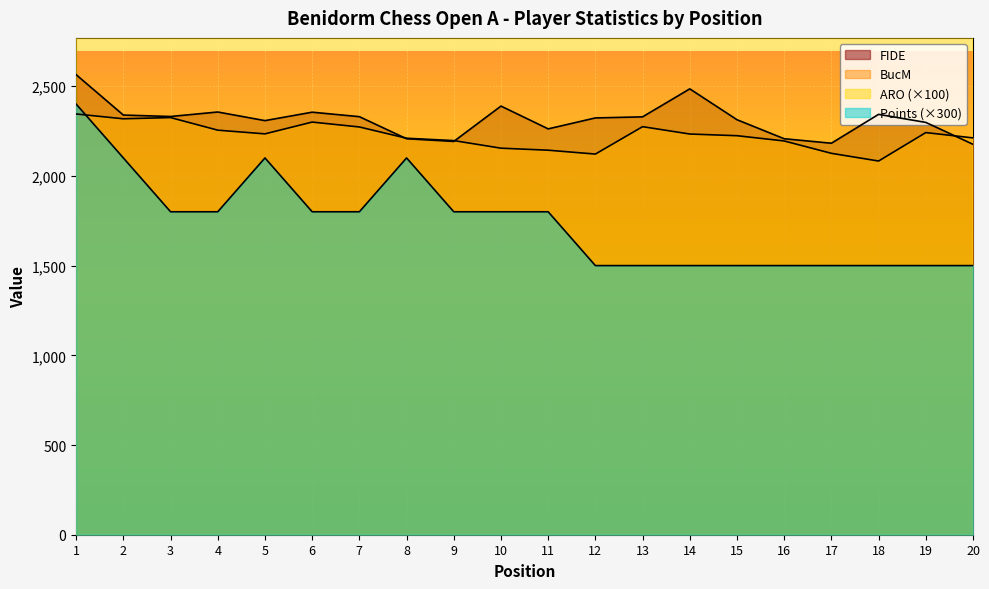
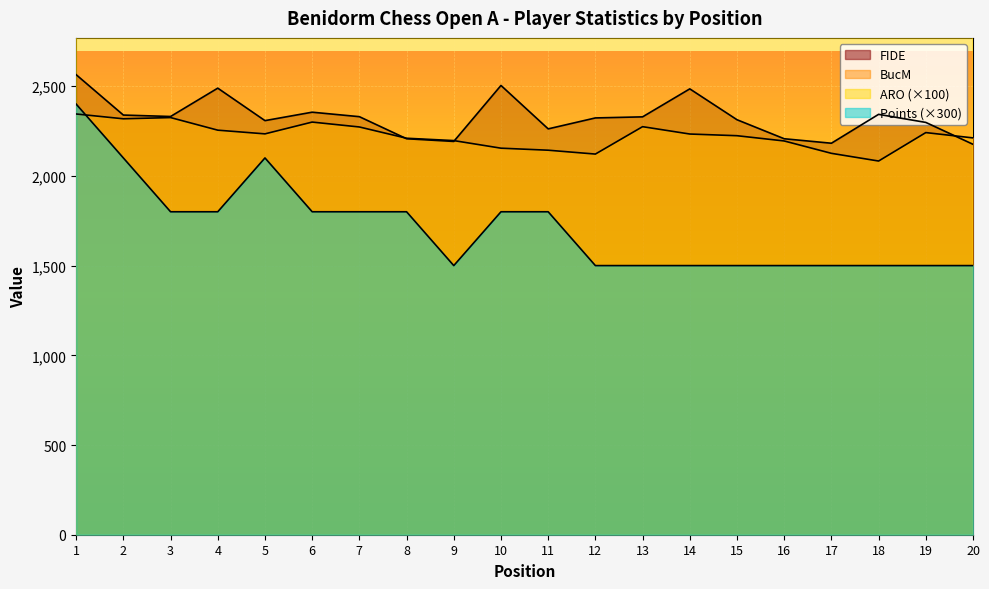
  {
    "FIDE": {
      "1": "2,560",
      "2": "2,340",
-     "4": "2,360",
+     "4": "2,490",
      "5": "2,310",
      "6": "2,360",
      "7": "2,330",
-     "10": "2,390",
+     "10": "2,500",
      "11": "2,260",
      "12": "2,320",
      "13": "2,330",
      "14": "2,490",
      "15": "2,310",
      "17": "2,180",
      "20": "2,180"
    },
    "Points (×300)": {
      "1": "2,400",
      "2": "2,100",
      "3": "1,800",
      "4": "1,800",
      "5": "2,100",
      "6": "1,800",
      "7": "1,800",
-     "8": "2,100",
-     "9": "1,800",
+     "8": "1,800",
+     "9": "1,500",
      "10": "1,800",
      "11": "1,800",
      "12": "1,500",
      "13": "1,500",
      "14": "1,500",
      "15": "1,500",
      "16": "1,500",
      "17": "1,500",
      "18": "1,500",
      "19": "1,500",
      "20": "1,500"
    }
  }
